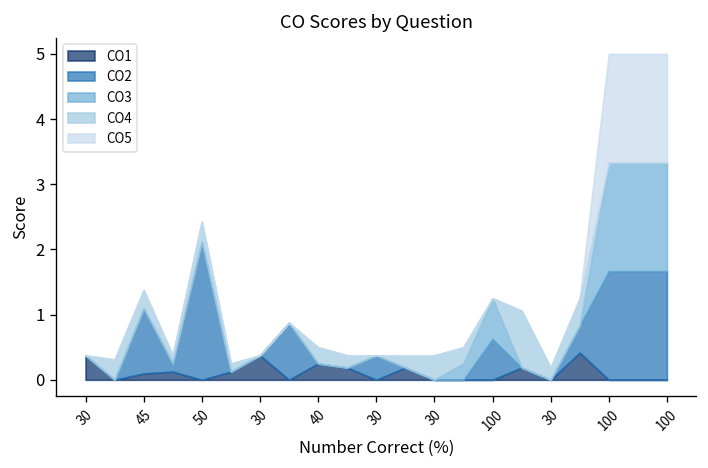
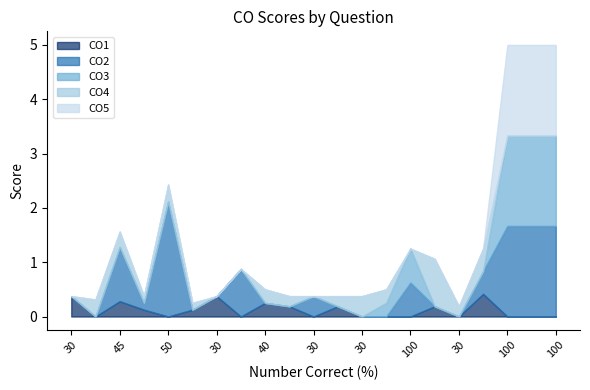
  {
    "CO1": {
-     "45": 0.1,
+     "45": 0.3,
      "50": 0.0
    }
  }
